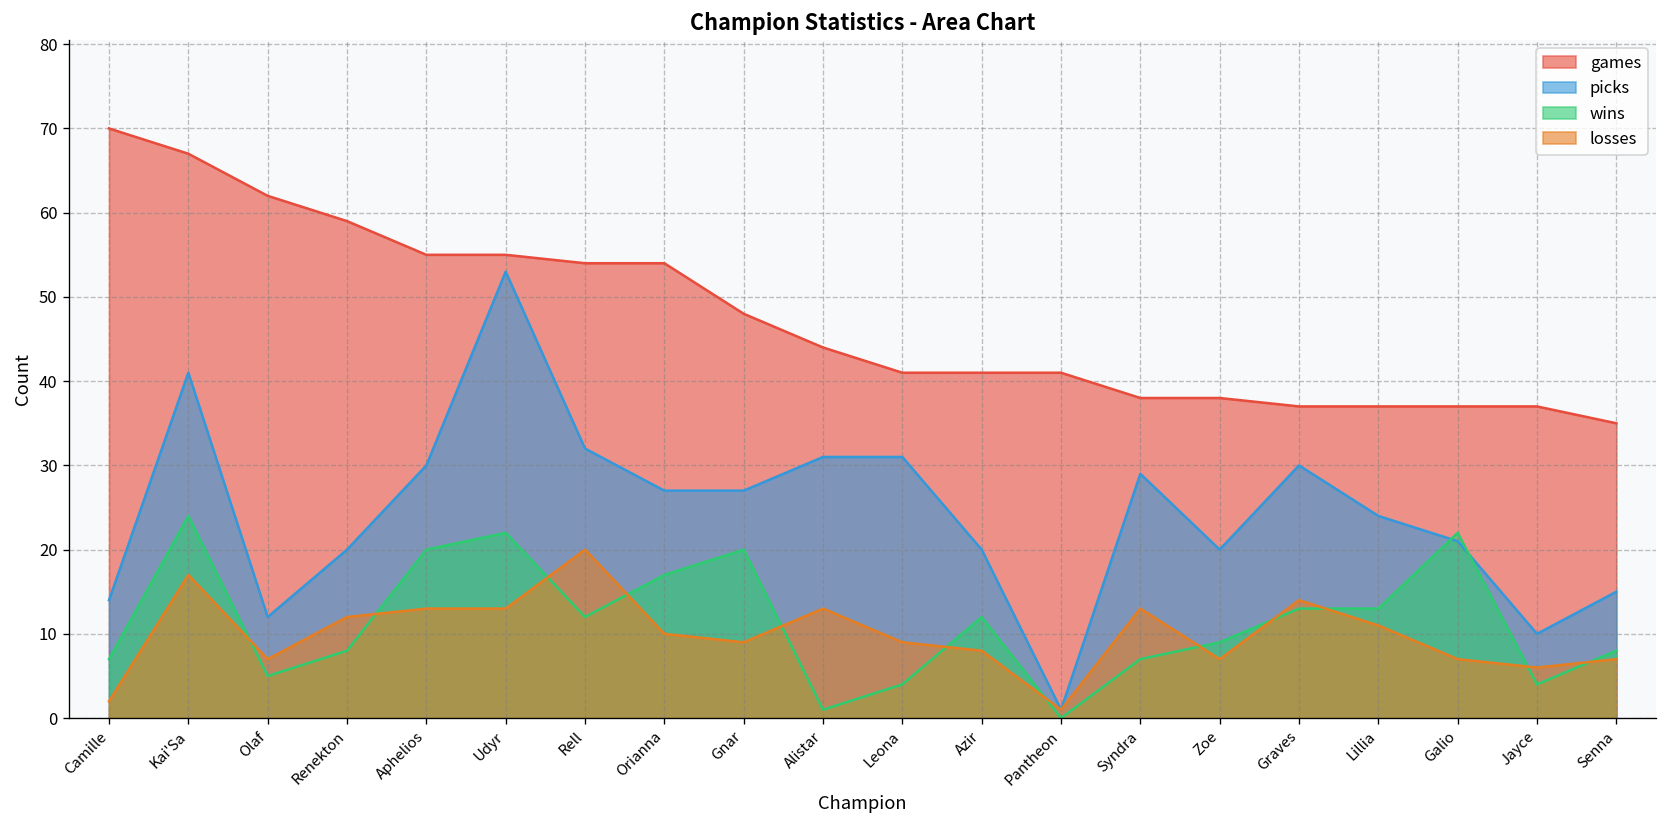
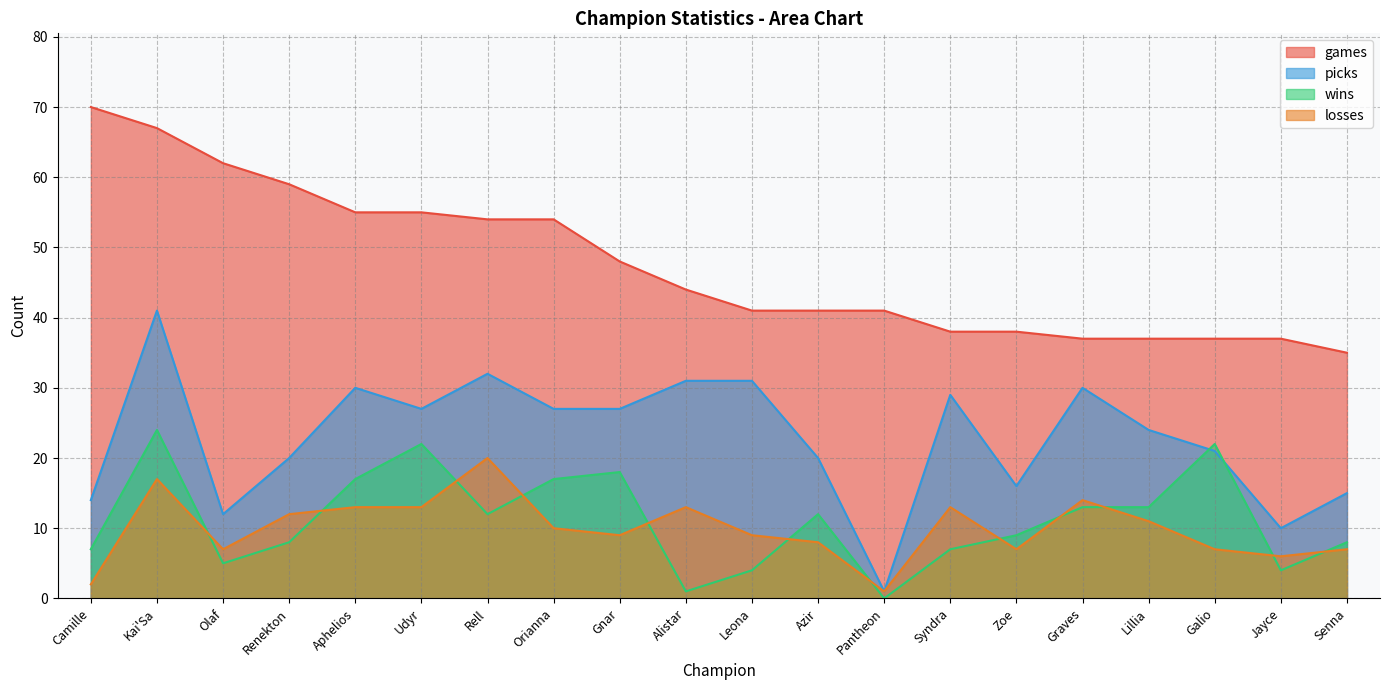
  {
    "picks": {
      "Camille": 14,
      "Kai'Sa": 41,
      "Olaf": 12,
      "Renekton": 20,
      "Aphelios": 30,
-     "Udyr": 53,
+     "Udyr": 27,
      "Rell": 32,
      "Orianna": 27,
      "Gnar": 27,
      "Alistar": 31,
      "Leona": 31,
      "Azir": 20,
      "Syndra": 29,
-     "Zoe": 20,
+     "Zoe": 16,
      "Graves": 30,
      "Lillia": 24,
      "Galio": 21,
      "Jayce": 10,
      "Senna": 15
    },
    "wins": {
      "Camille": 7,
      "Kai'Sa": 24,
      "Olaf": 5,
      "Renekton": 8,
-     "Aphelios": 20,
+     "Aphelios": 17,
      "Udyr": 22,
      "Rell": 12,
      "Orianna": 17,
-     "Gnar": 20,
+     "Gnar": 18,
      "Alistar": 1,
      "Leona": 4,
      "Azir": 12,
      "Pantheon": 0,
      "Syndra": 7,
      "Zoe": 9,
      "Graves": 13,
      "Lillia": 13,
      "Galio": 22,
      "Jayce": 4,
      "Senna": 8
    }
  }
